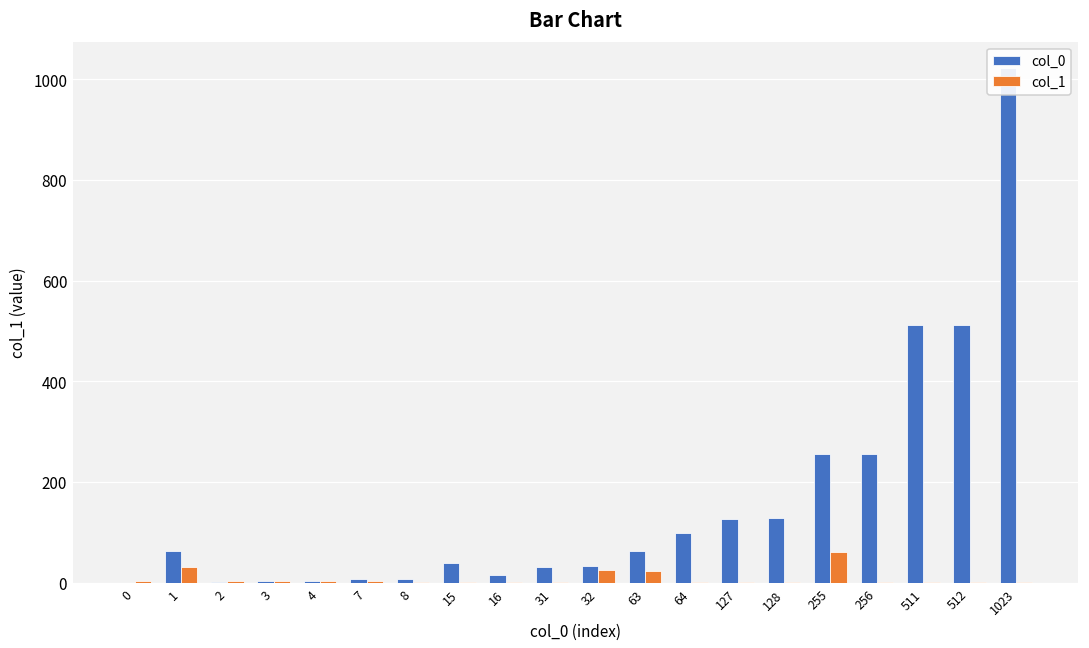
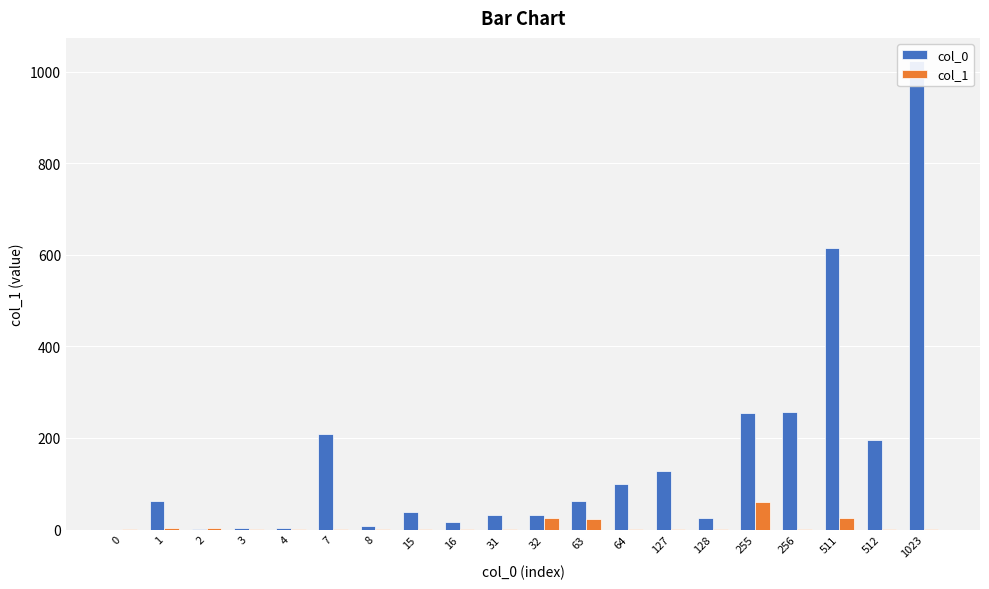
  {
    "col_0": {
      "0": 0,
      "1": 60,
-     "7": 10,
+     "7": 210,
      "8": 10,
      "15": 40,
      "16": 20,
      "31": 30,
      "32": 30,
      "63": 60,
      "64": 100,
      "127": 130,
-     "128": 130,
+     "128": 30,
      "255": 260,
      "256": 260,
-     "511": 510,
-     "512": 510
+     "511": 620,
+     "512": 200
    },
    "col_1": {
-     "1": 30,
+     "1": 0,
      "32": 30,
      "63": 20,
      "255": 60,
-     "511": 0
+     "511": 30
    }
  }
